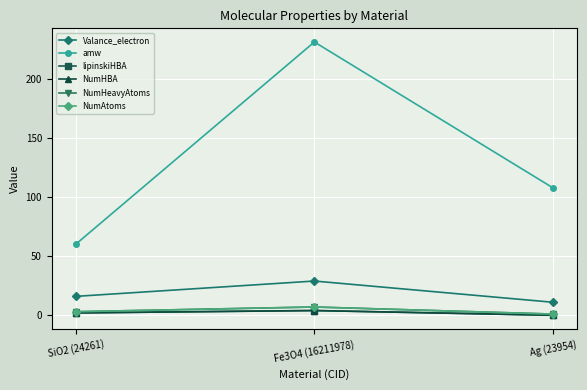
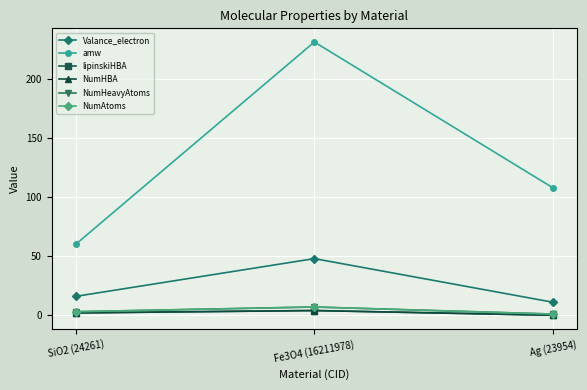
  {
    "Valance_electron": {
      "SiO2 (24261)": 16,
-     "Fe3O4 (16211978)": 29,
+     "Fe3O4 (16211978)": 48,
      "Ag (23954)": 11
    },
    "NumHBA": {
      "Fe3O4 (16211978)": 4
    }
  }
